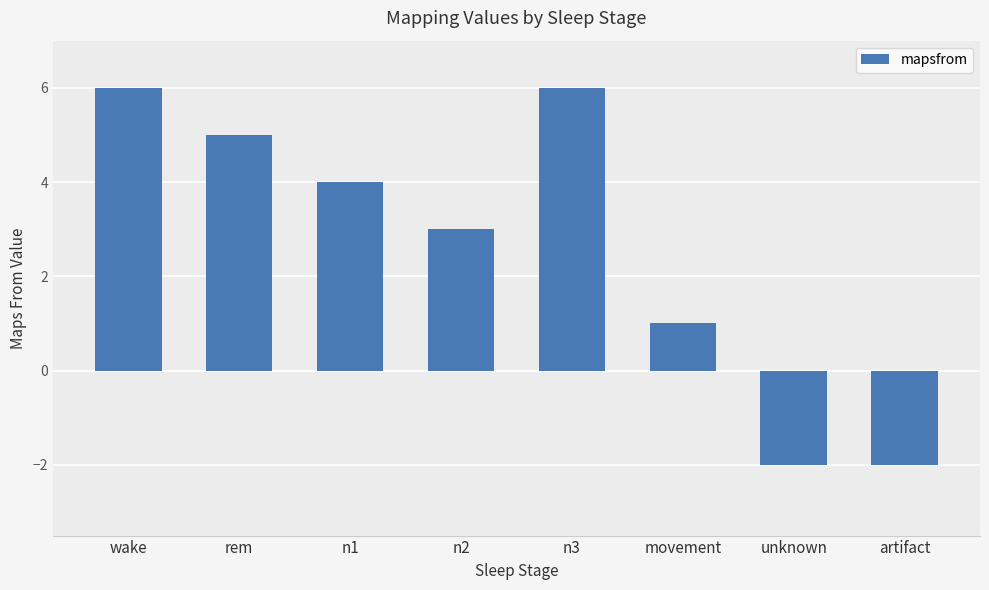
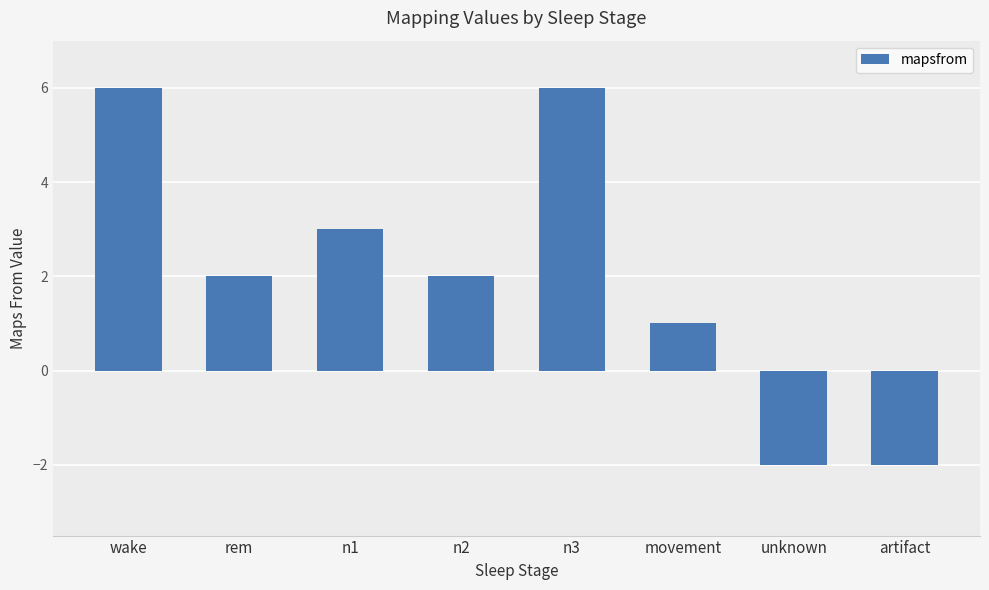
  {
    "wake": 6,
-   "rem": 5,
-   "n1": 4,
-   "n2": 3,
+   "rem": 2,
+   "n1": 3,
+   "n2": 2,
    "n3": 6,
    "movement": 1,
    "unknown": -2,
    "artifact": -2
  }
